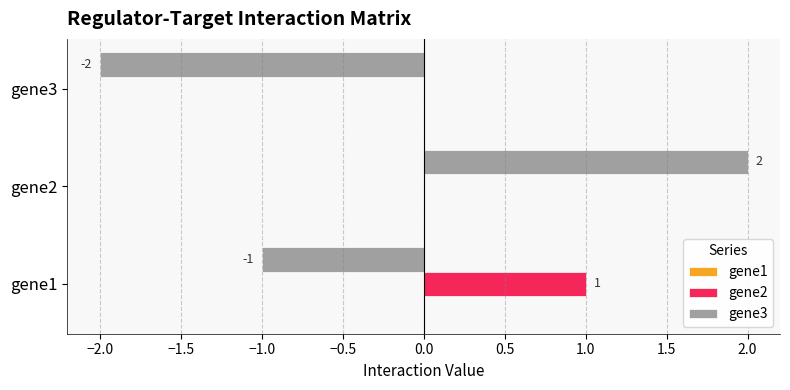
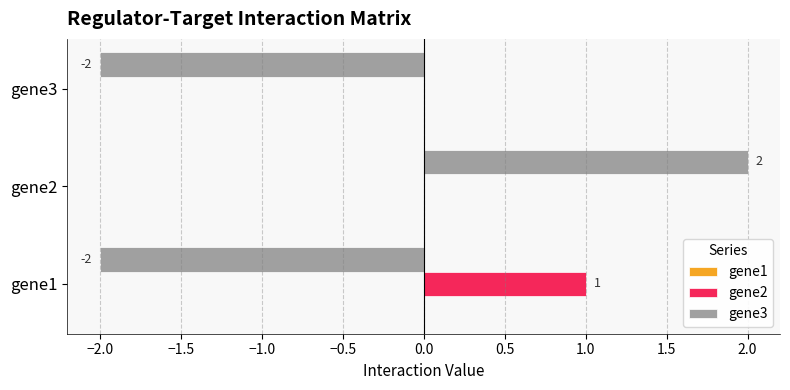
  {
    "gene1": {
      "gene3": 0.00,
      "gene2": 0.00,
      "gene1": 0.00
    },
    "gene2": {
      "gene1": 1
    },
    "gene3": {
      "gene3": -2,
      "gene2": 2,
-     "gene1": -1
+     "gene1": -2
    }
  }
